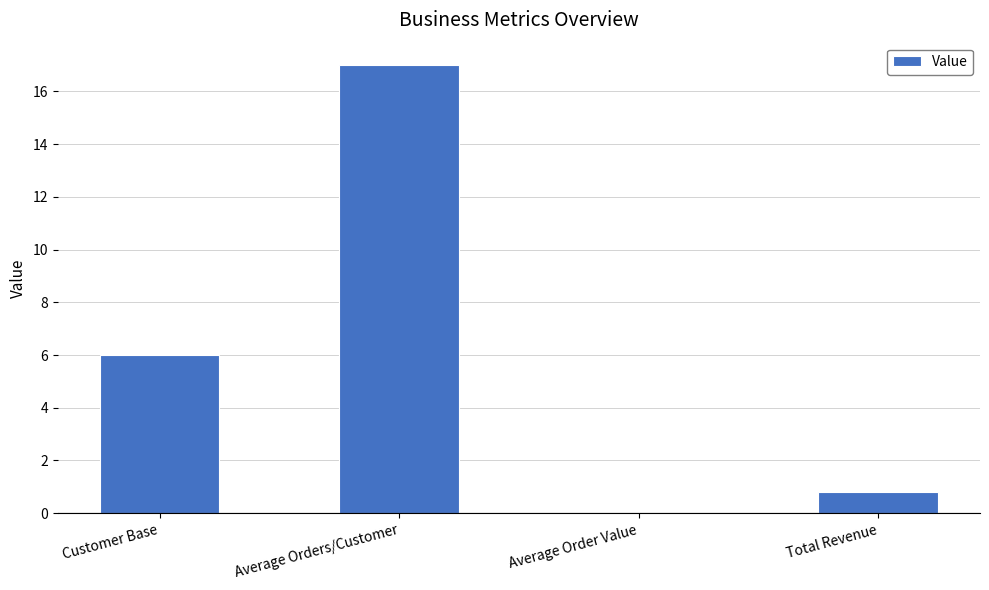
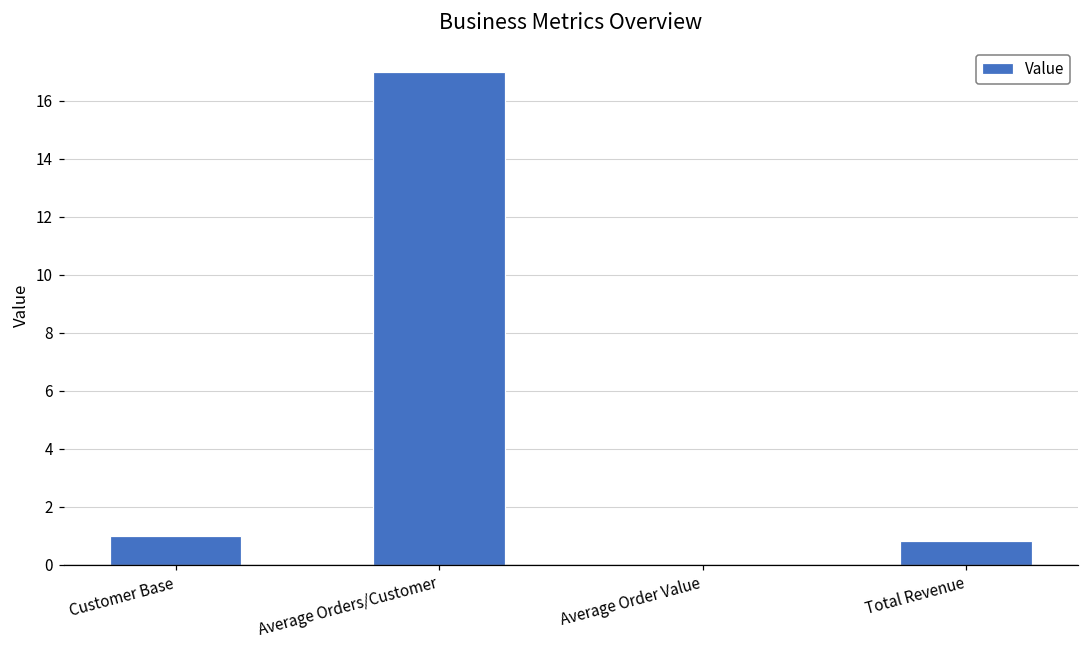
  {
-   "Customer Base": 6,
+   "Customer Base": 1,
    "Average Orders/Customer": 17,
    "Average Order Value": 0,
    "Total Revenue": 0.8
  }
